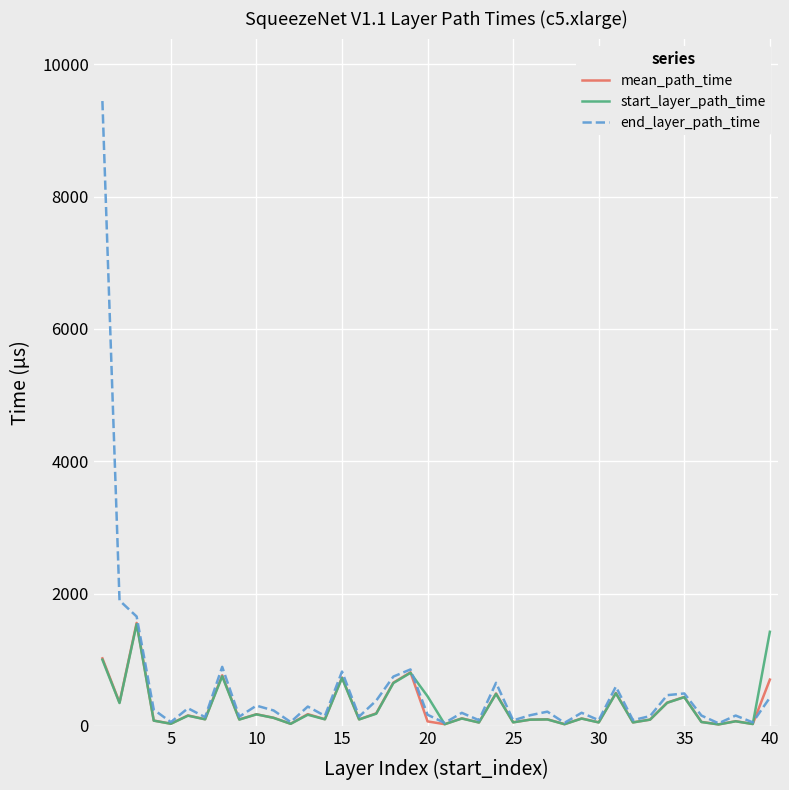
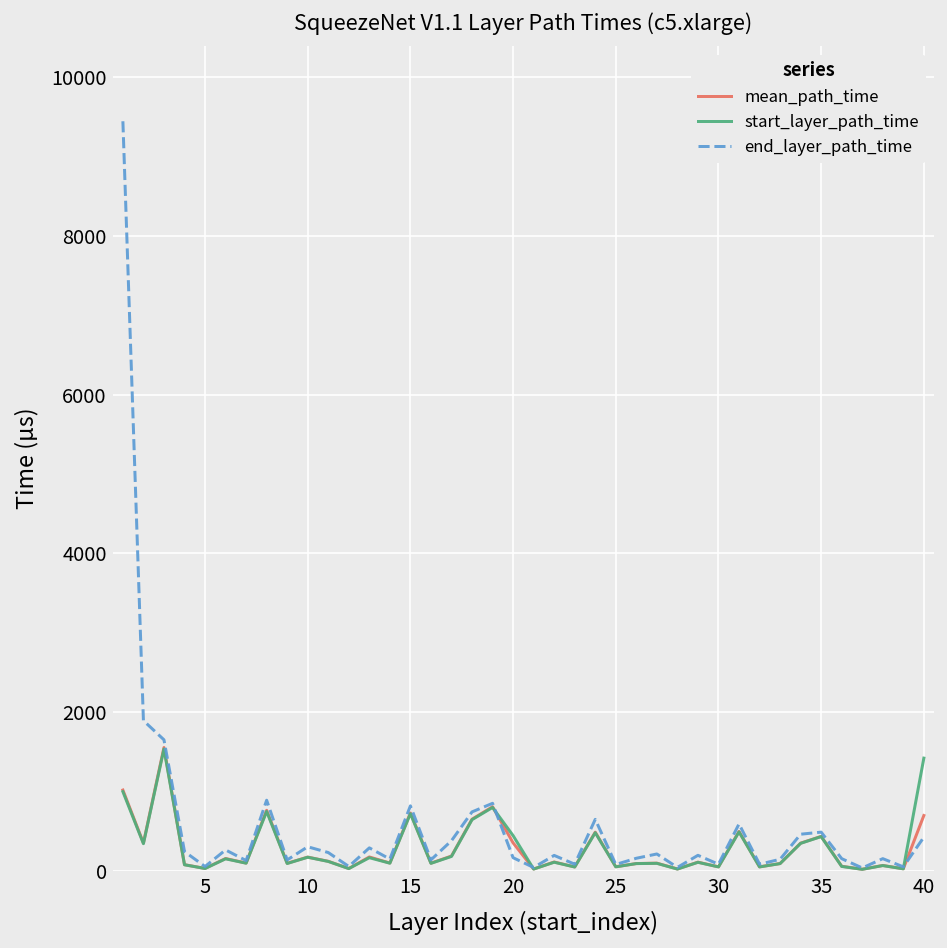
  {
    "mean_path_time": {
-     "20": 100,
+     "20": 400,
      "40": 700
    },
    "start_layer_path_time": {
      "20": 400,
      "40": 1400
    },
    "end_layer_path_time": {
      "10": 300,
      "15": 800,
      "20": 200,
      "35": 500,
      "40": 400
    }
  }
